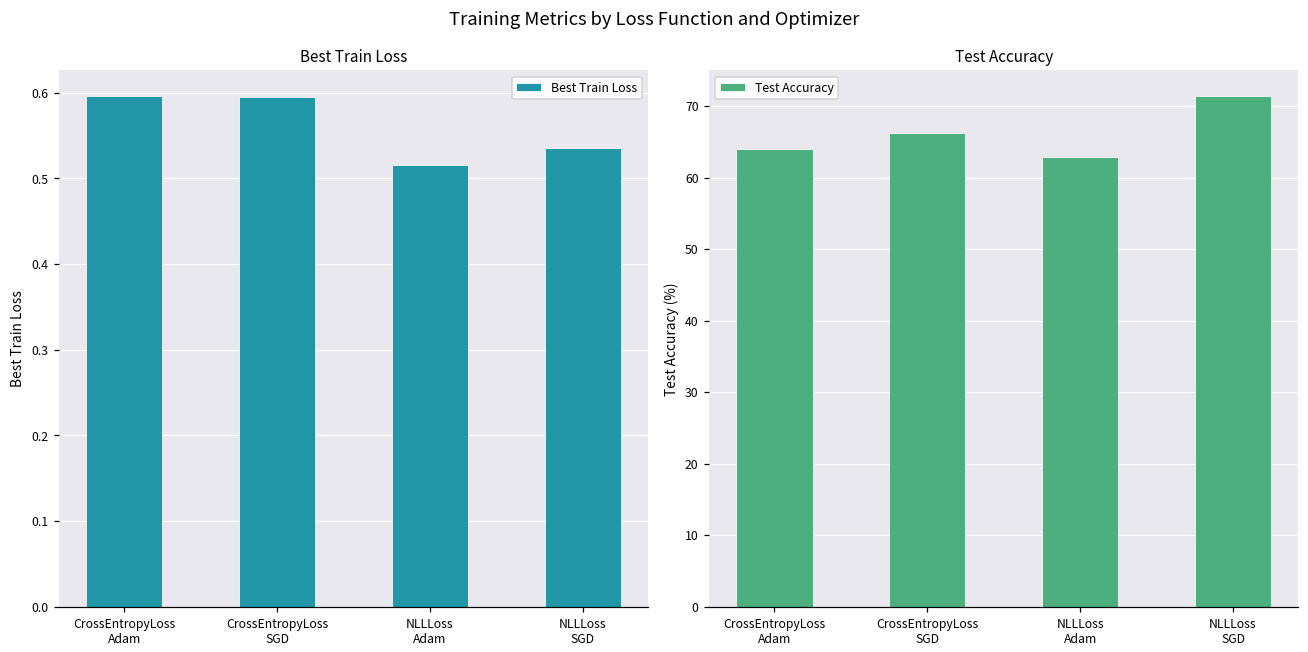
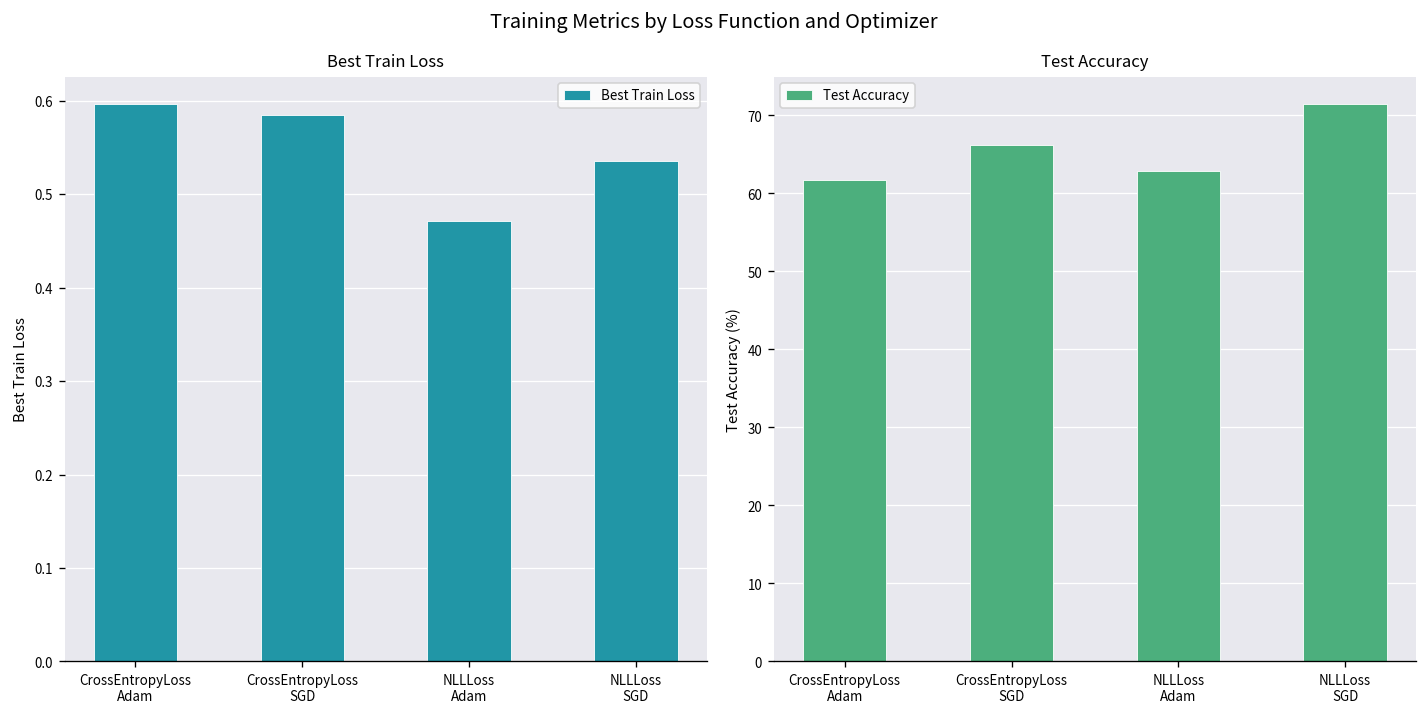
  {
    "Best Train Loss": {
      "CrossEntropyLoss Adam": 0.60,
-     "CrossEntropyLoss SGD": 0.59,
-     "NLLLoss Adam": 0.52,
+     "CrossEntropyLoss SGD": 0.58,
+     "NLLLoss Adam": 0.47,
      "NLLLoss SGD": 0.54
    },
    "Test Accuracy": {
-     "CrossEntropyLoss Adam": 64,
+     "CrossEntropyLoss Adam": 62,
      "CrossEntropyLoss SGD": 66,
      "NLLLoss Adam": 63,
      "NLLLoss SGD": 71
    }
  }
